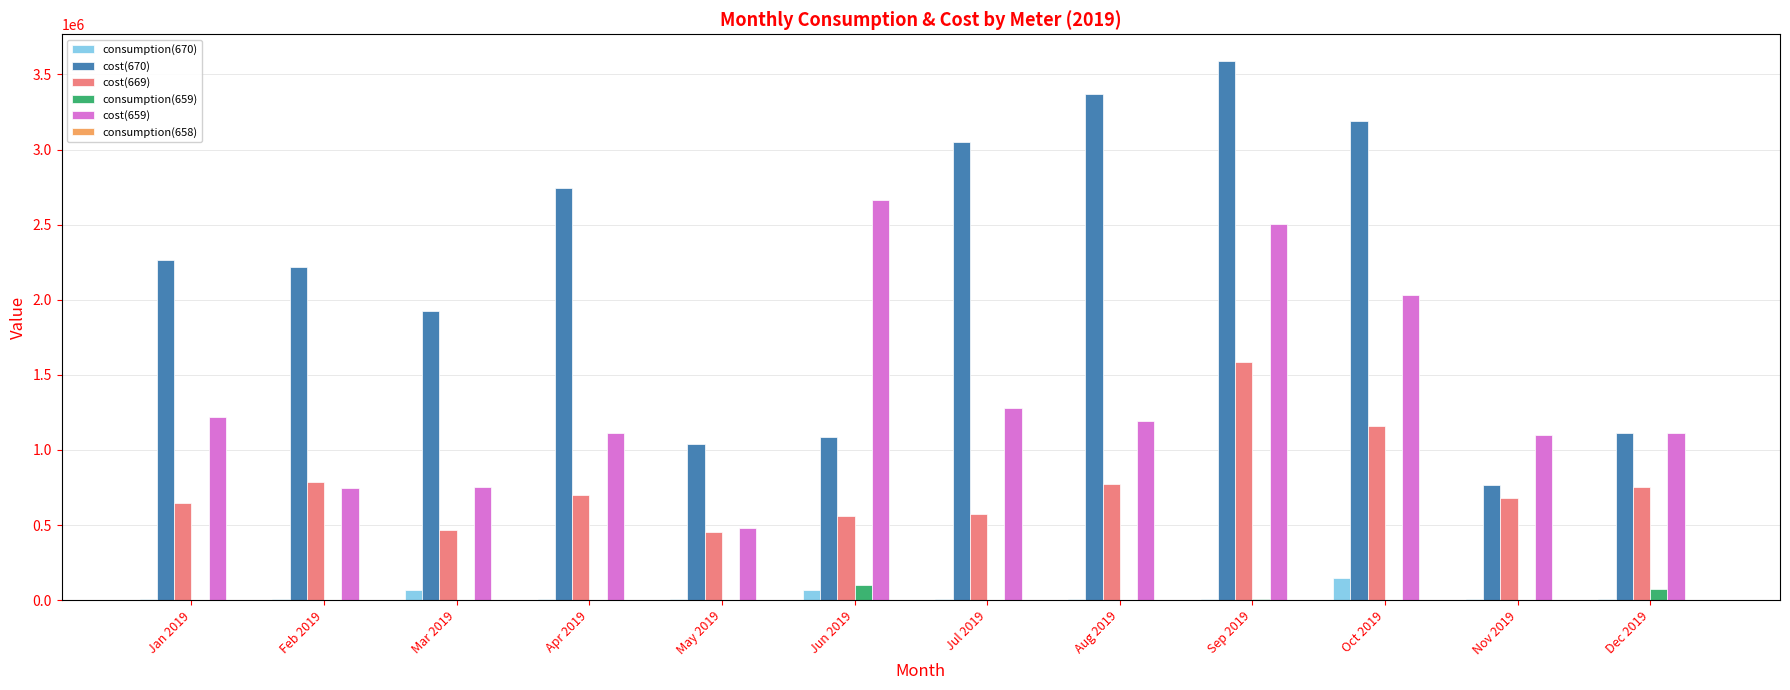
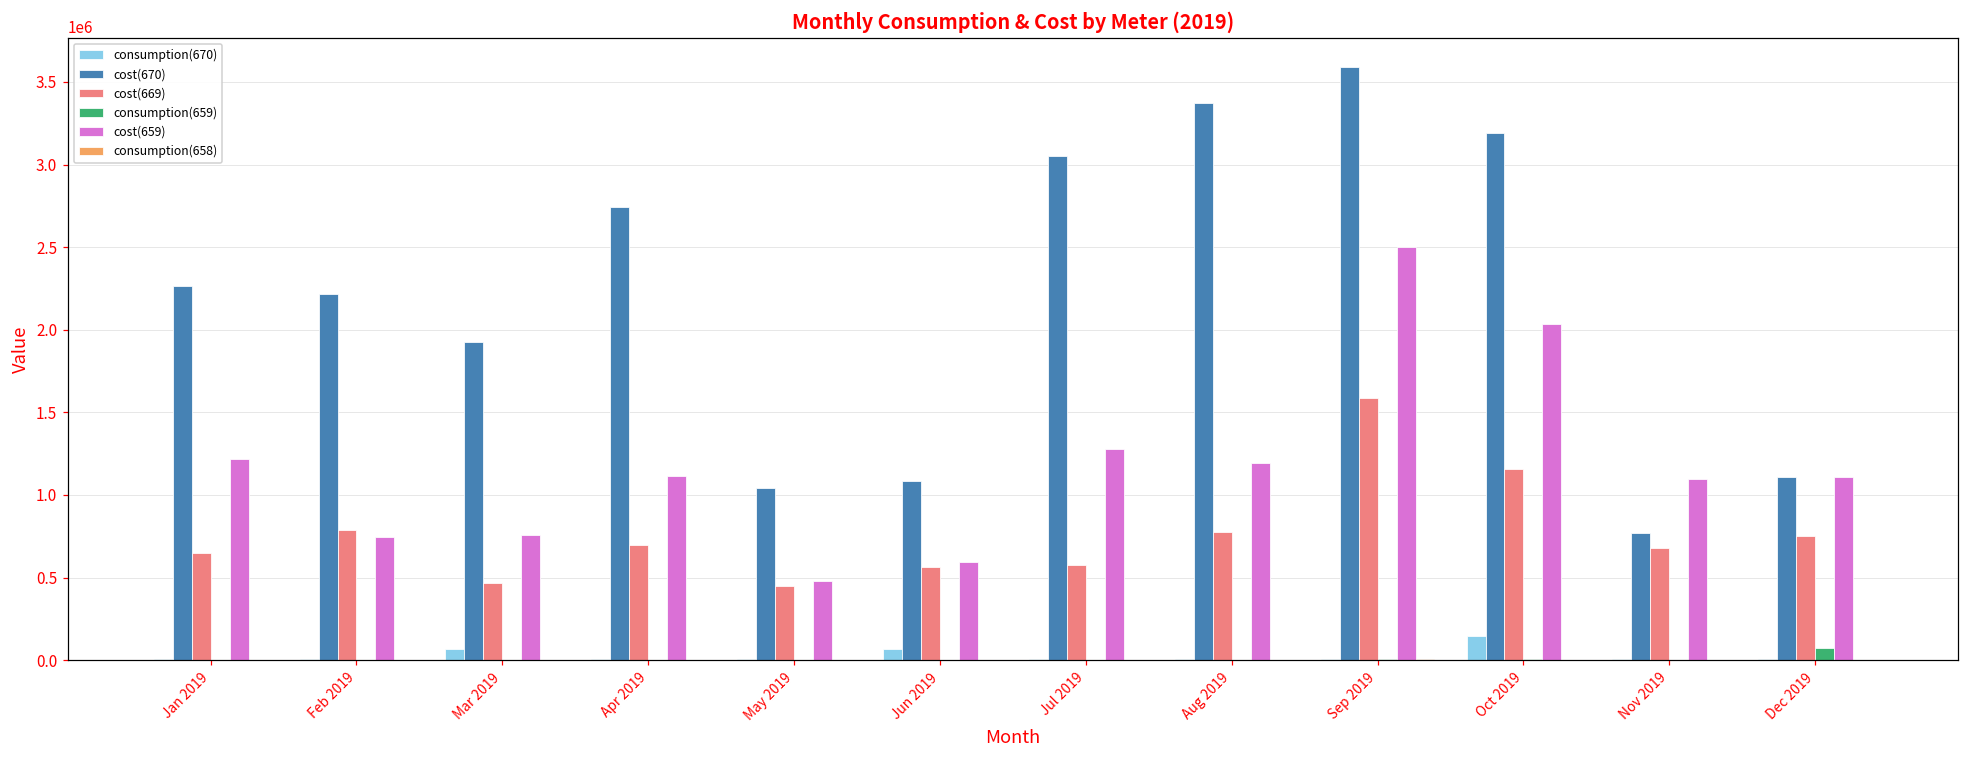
  {
    "consumption(670)": {
      "Mar 2019": 70000,
      "Jun 2019": 70000,
      "Oct 2019": 150000
    },
    "cost(670)": {
      "Jan 2019": 2260000,
      "Feb 2019": 2220000,
      "Mar 2019": 1920000,
      "Apr 2019": 2750000,
      "May 2019": 1040000,
      "Jun 2019": 1090000,
      "Jul 2019": 3050000,
      "Aug 2019": 3370000,
      "Sep 2019": 3590000,
      "Oct 2019": 3190000,
      "Nov 2019": 770000,
      "Dec 2019": 1110000
    },
    "consumption(659)": {
-     "Jun 2019": 100000,
+     "Jun 2019": 0,
      "Dec 2019": 70000
    },
    "cost(659)": {
      "Jan 2019": 1220000,
      "Feb 2019": 750000,
      "Mar 2019": 760000,
      "Apr 2019": 1120000,
      "May 2019": 480000,
-     "Jun 2019": 2670000,
+     "Jun 2019": 600000,
      "Jul 2019": 1280000,
      "Aug 2019": 1190000,
      "Sep 2019": 2500000,
      "Oct 2019": 2030000,
      "Nov 2019": 1100000,
      "Dec 2019": 1110000
    }
  }
